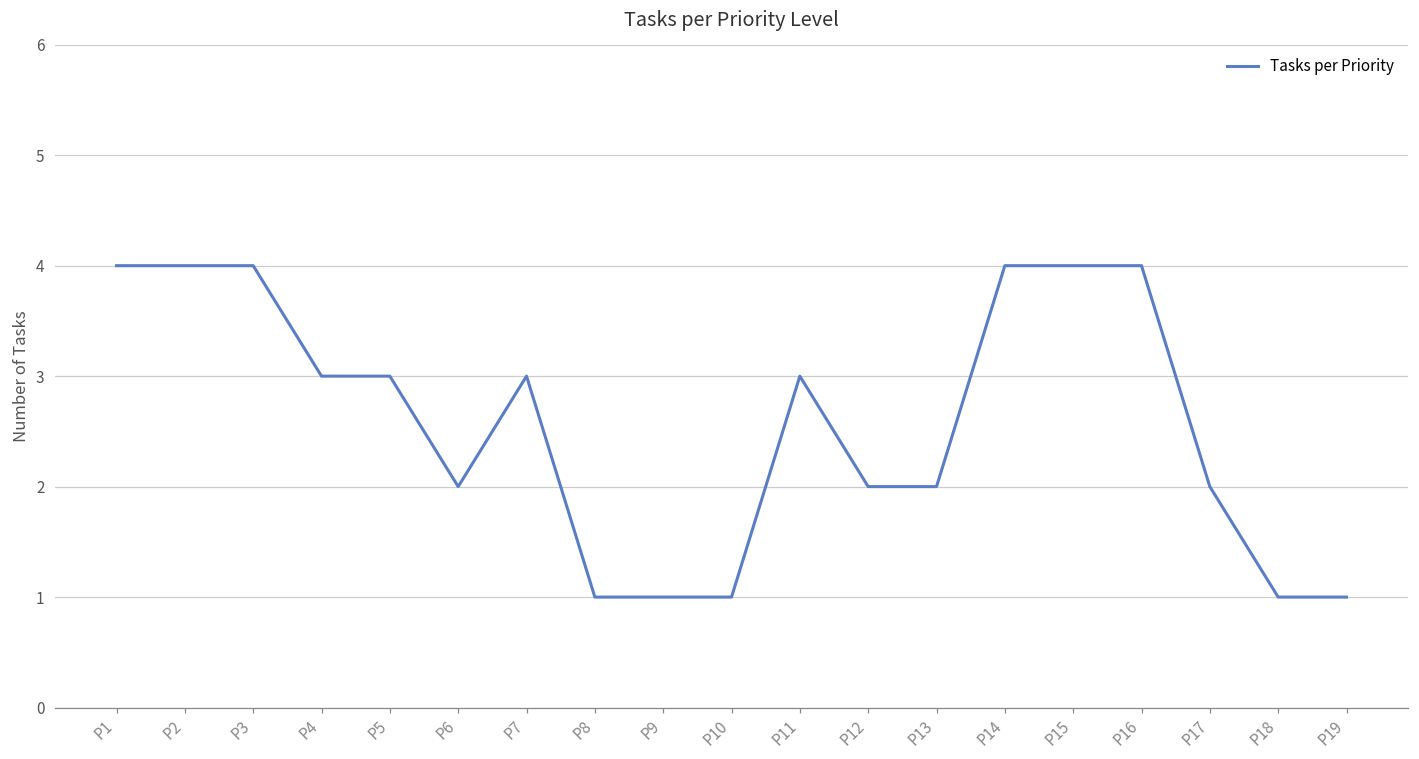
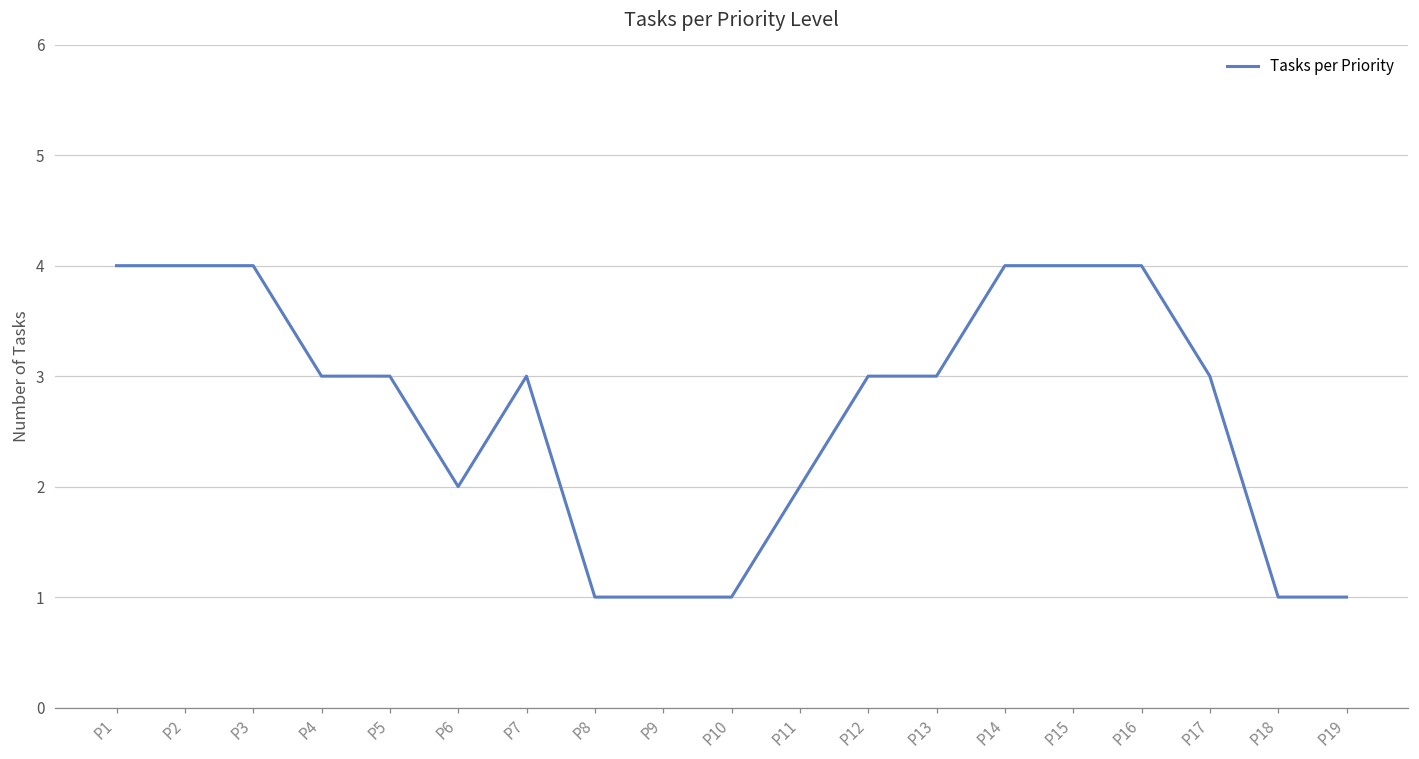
  {
    "P1": 4,
    "P2": 4,
    "P3": 4,
    "P4": 3,
    "P5": 3,
    "P6": 2,
    "P7": 3,
    "P8": 1,
    "P9": 1,
    "P10": 1,
-   "P11": 3,
-   "P12": 2,
-   "P13": 2,
+   "P11": 2,
+   "P12": 3,
+   "P13": 3,
    "P14": 4,
    "P15": 4,
    "P16": 4,
-   "P17": 2,
+   "P17": 3,
    "P18": 1,
    "P19": 1
  }
